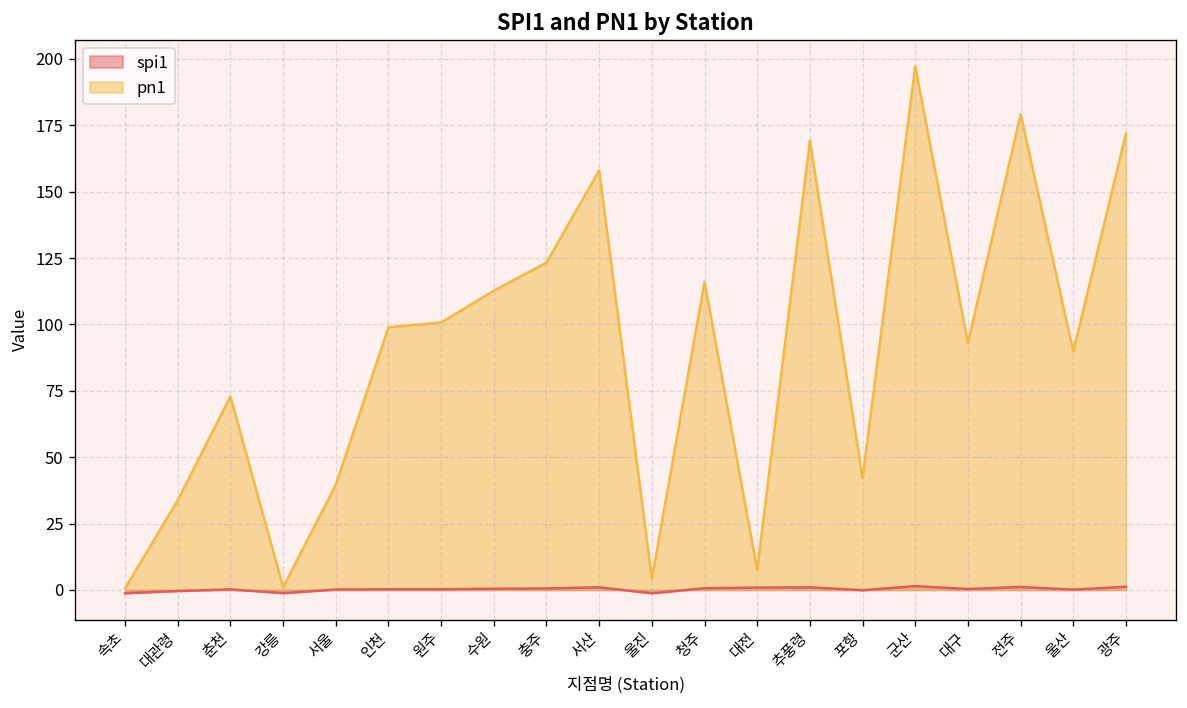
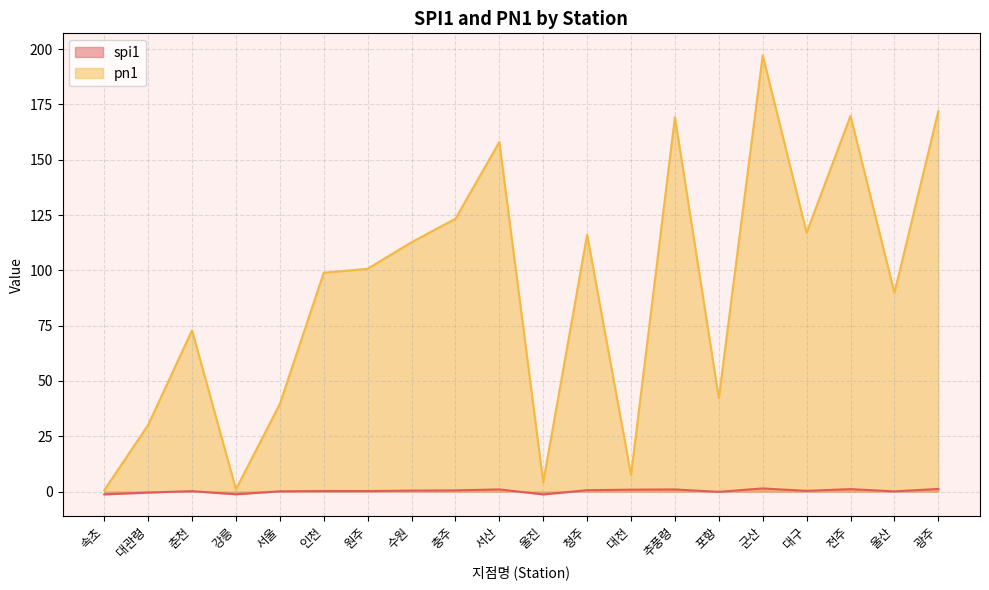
  {
    "pn1": {
-     "대관령": 34,
+     "대관령": 30,
      "춘천": 73,
      "서울": 40,
      "인천": 99,
      "원주": 101,
      "수원": 113,
      "충주": 123,
      "서산": 158,
      "울진": 4,
      "청주": 116,
      "대전": 8,
      "추풍령": 169,
      "포항": 42,
      "군산": 197,
-     "대구": 93,
-     "전주": 179,
+     "대구": 117,
+     "전주": 170,
      "울산": 90,
      "광주": 172
    }
  }
